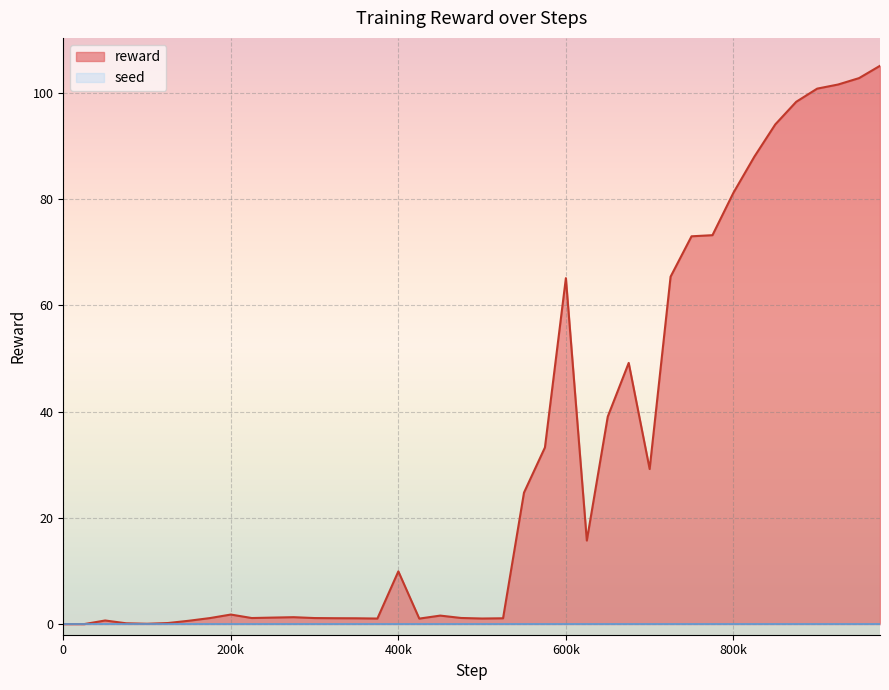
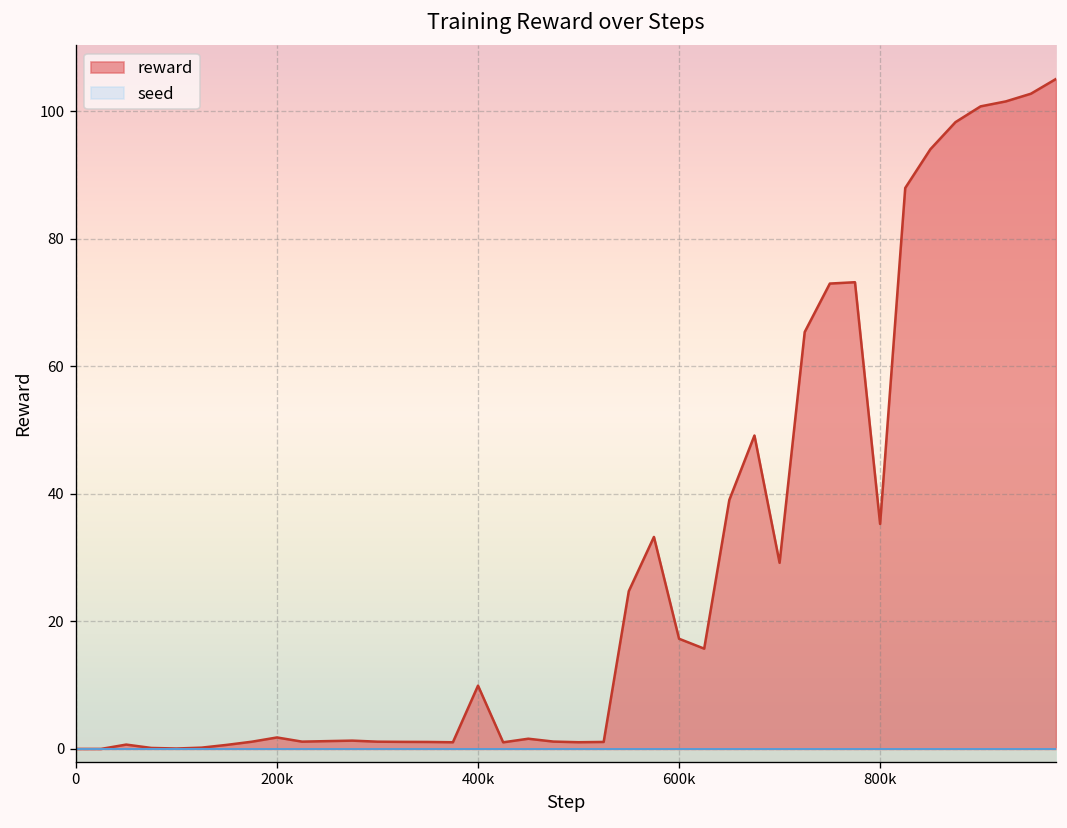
  {
    "reward": {
      "200k": 2,
      "400k": 10,
-     "600k": 65,
-     "800k": 81
+     "600k": 17,
+     "800k": 35
    },
    "seed": {
      "200k": 0,
      "400k": 0,
      "600k": 0,
      "800k": 0
    }
  }
